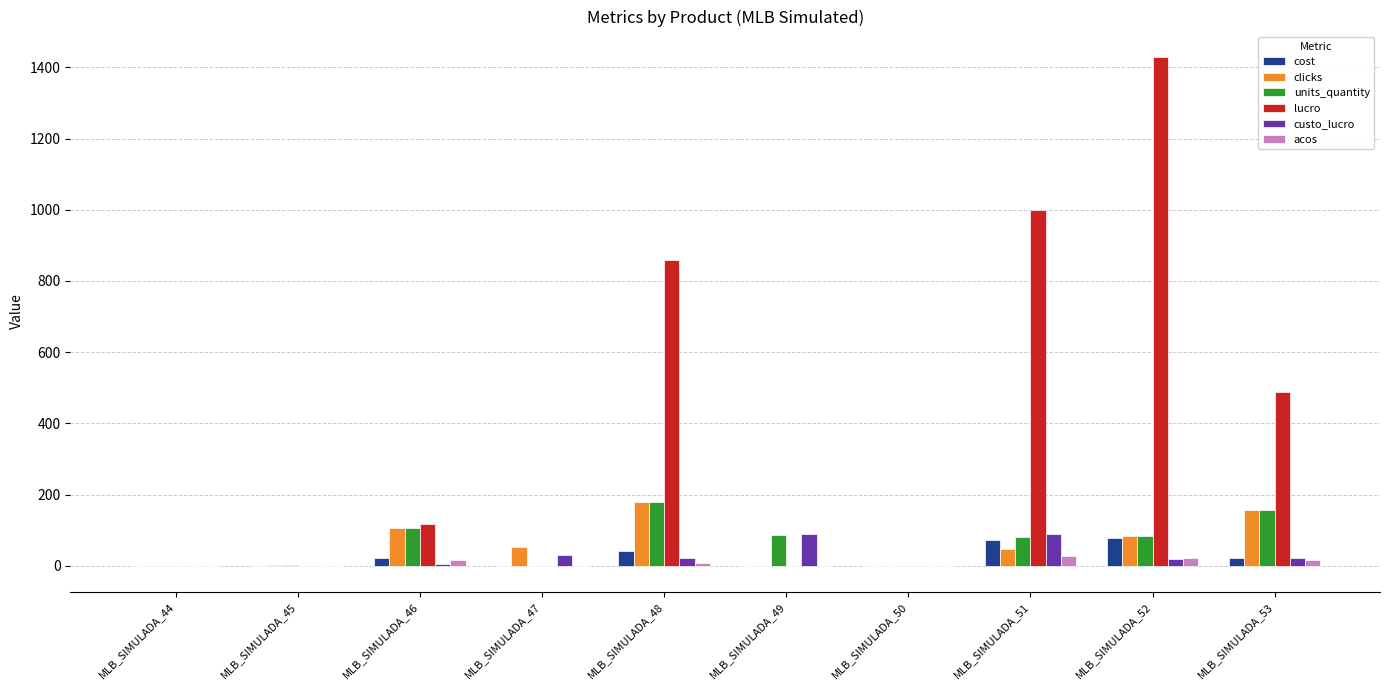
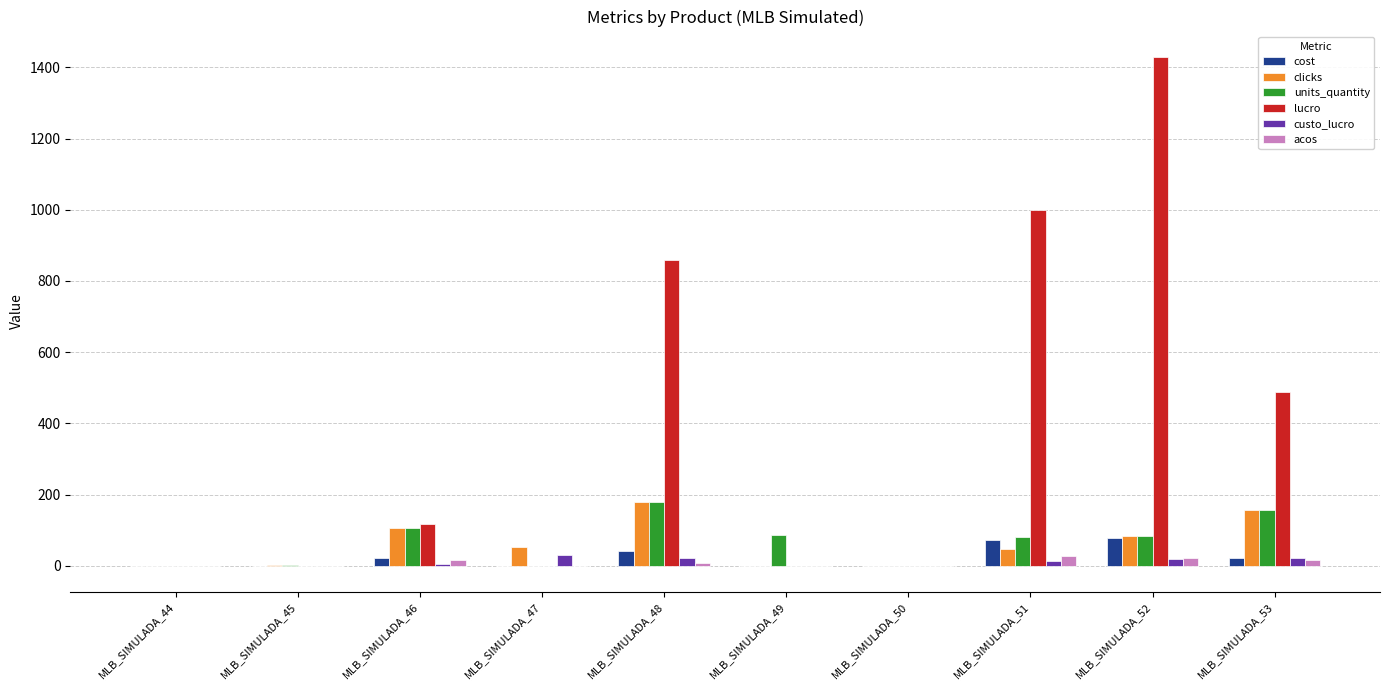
  {
    "cost": {
      "MLB_SIMULADA_44": 0,
      "MLB_SIMULADA_46": 20,
      "MLB_SIMULADA_47": 0,
      "MLB_SIMULADA_48": 40,
      "MLB_SIMULADA_49": 0,
      "MLB_SIMULADA_50": 0,
      "MLB_SIMULADA_51": 70,
      "MLB_SIMULADA_52": 80,
      "MLB_SIMULADA_53": 20
    },
    "clicks": {
      "MLB_SIMULADA_44": 0,
      "MLB_SIMULADA_46": 110,
      "MLB_SIMULADA_47": 50,
      "MLB_SIMULADA_48": 180,
      "MLB_SIMULADA_49": 0,
      "MLB_SIMULADA_50": 0,
      "MLB_SIMULADA_51": 50,
      "MLB_SIMULADA_52": 80,
      "MLB_SIMULADA_53": 160
    },
    "units_quantity": {
      "MLB_SIMULADA_44": 0,
      "MLB_SIMULADA_46": 110,
      "MLB_SIMULADA_47": 0,
      "MLB_SIMULADA_48": 180,
      "MLB_SIMULADA_49": 90,
      "MLB_SIMULADA_50": 0,
      "MLB_SIMULADA_51": 80,
      "MLB_SIMULADA_52": 80,
      "MLB_SIMULADA_53": 160
    },
    "lucro": {
      "MLB_SIMULADA_44": 0,
      "MLB_SIMULADA_46": 120,
      "MLB_SIMULADA_47": 0,
      "MLB_SIMULADA_48": 860,
      "MLB_SIMULADA_49": 0,
      "MLB_SIMULADA_50": 0,
      "MLB_SIMULADA_51": 1000,
      "MLB_SIMULADA_52": 1430,
      "MLB_SIMULADA_53": 490
    },
    "custo_lucro": {
      "MLB_SIMULADA_44": 0,
      "MLB_SIMULADA_47": 30,
      "MLB_SIMULADA_48": 20,
-     "MLB_SIMULADA_49": 90,
+     "MLB_SIMULADA_49": 0,
      "MLB_SIMULADA_50": 0,
-     "MLB_SIMULADA_51": 90,
+     "MLB_SIMULADA_51": 10,
      "MLB_SIMULADA_52": 20,
      "MLB_SIMULADA_53": 20
    },
    "acos": {
      "MLB_SIMULADA_44": 0,
      "MLB_SIMULADA_45": 0,
      "MLB_SIMULADA_46": 10,
      "MLB_SIMULADA_47": 0,
      "MLB_SIMULADA_48": 10,
      "MLB_SIMULADA_49": 0,
      "MLB_SIMULADA_50": 0,
      "MLB_SIMULADA_51": 30,
      "MLB_SIMULADA_52": 20,
      "MLB_SIMULADA_53": 20
    }
  }
